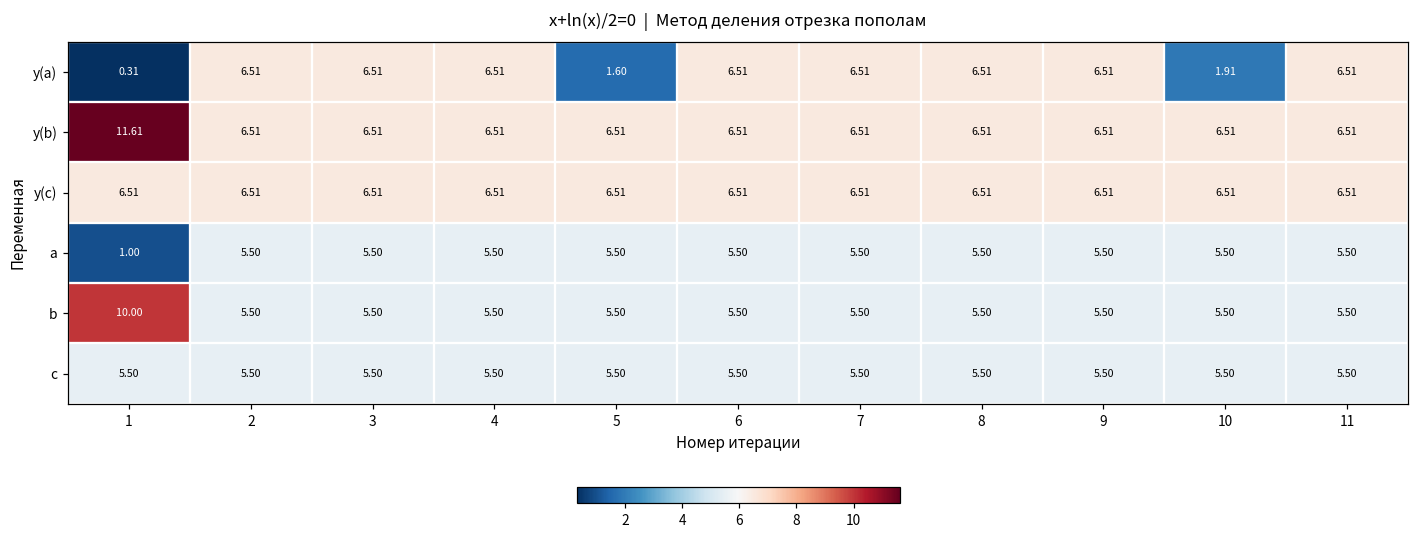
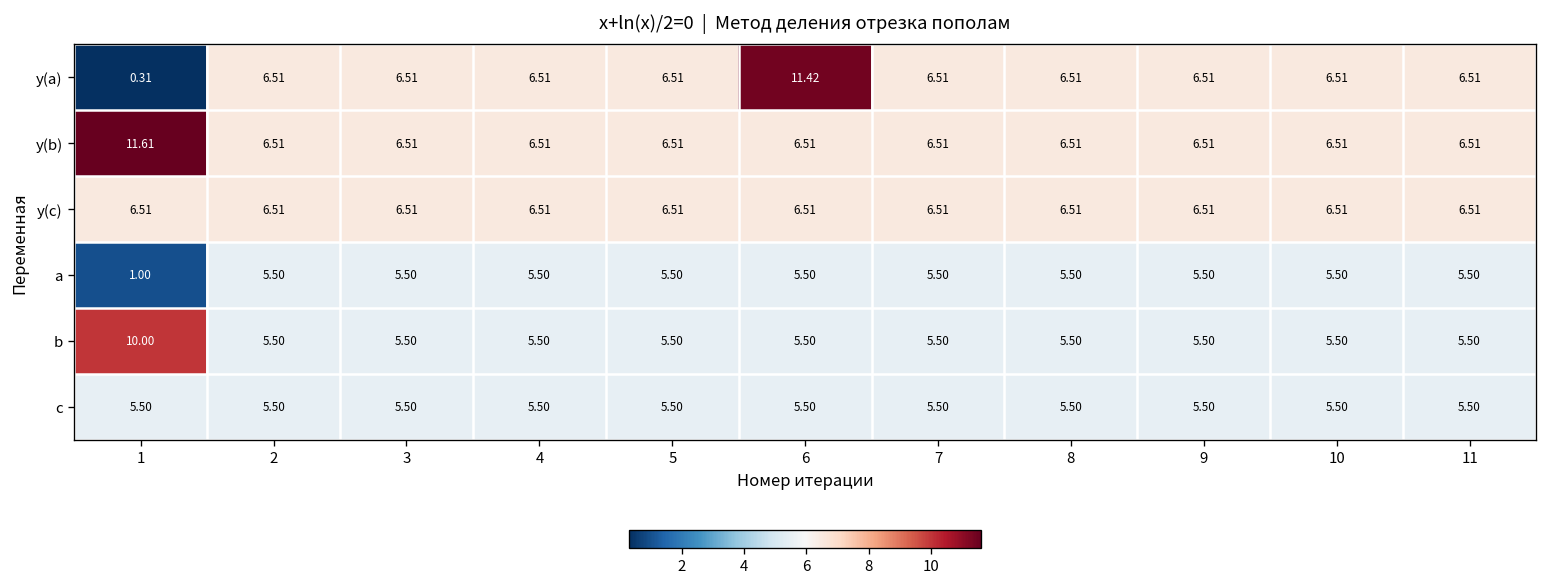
  {
    "y(a)": {
      "1": 0.31,
      "2": 6.51,
      "3": 6.51,
      "4": 6.51,
-     "5": 1.60,
-     "6": 6.51,
+     "5": 6.51,
+     "6": 11.42,
      "7": 6.51,
      "8": 6.51,
      "9": 6.51,
-     "10": 1.91,
+     "10": 6.51,
      "11": 6.51
    },
    "y(b)": {
      "1": 11.61,
      "2": 6.51,
      "3": 6.51,
      "4": 6.51,
      "5": 6.51,
      "6": 6.51,
      "7": 6.51,
      "8": 6.51,
      "9": 6.51,
      "10": 6.51,
      "11": 6.51
    },
    "y(c)": {
      "1": 6.51,
      "2": 6.51,
      "3": 6.51,
      "4": 6.51,
      "5": 6.51,
      "6": 6.51,
      "7": 6.51,
      "8": 6.51,
      "9": 6.51,
      "10": 6.51,
      "11": 6.51
    },
    "a": {
      "1": 1.00,
      "2": 5.50,
      "3": 5.50,
      "4": 5.50,
      "5": 5.50,
      "6": 5.50,
      "7": 5.50,
      "8": 5.50,
      "9": 5.50,
      "10": 5.50,
      "11": 5.50
    },
    "b": {
      "1": 10.00,
      "2": 5.50,
      "3": 5.50,
      "4": 5.50,
      "5": 5.50,
      "6": 5.50,
      "7": 5.50,
      "8": 5.50,
      "9": 5.50,
      "10": 5.50,
      "11": 5.50
    },
    "c": {
      "1": 5.50,
      "2": 5.50,
      "3": 5.50,
      "4": 5.50,
      "5": 5.50,
      "6": 5.50,
      "7": 5.50,
      "8": 5.50,
      "9": 5.50,
      "10": 5.50,
      "11": 5.50
    }
  }
